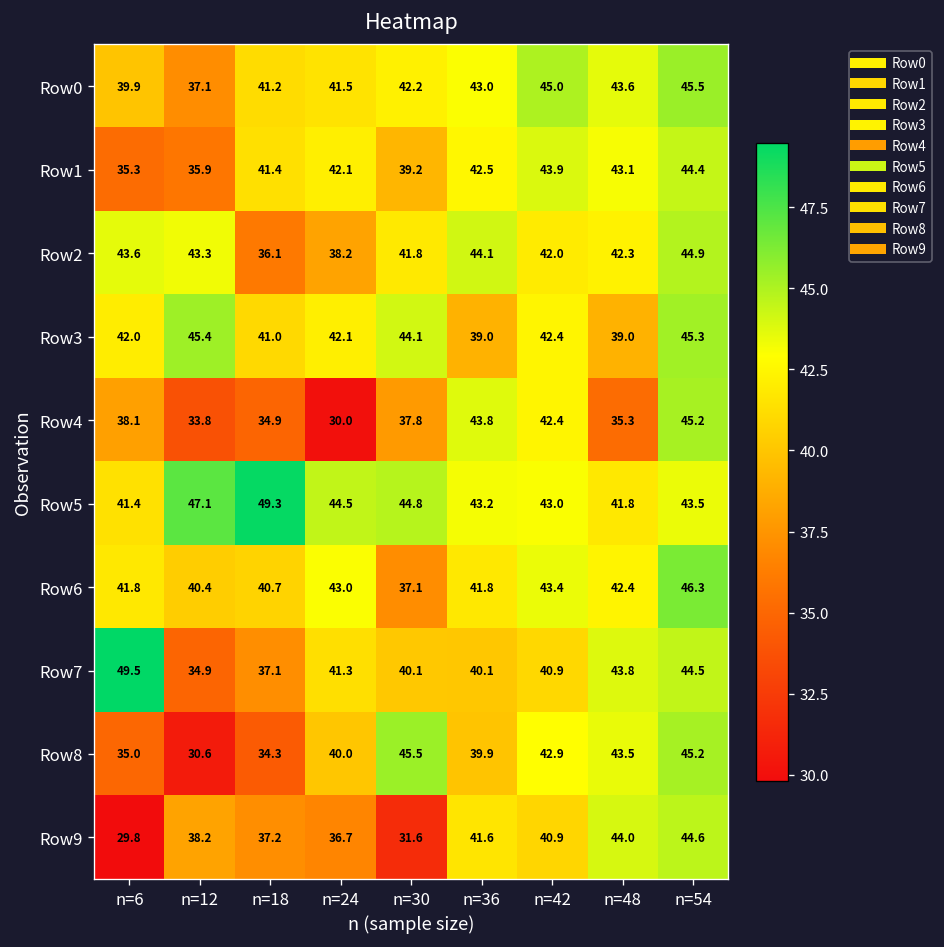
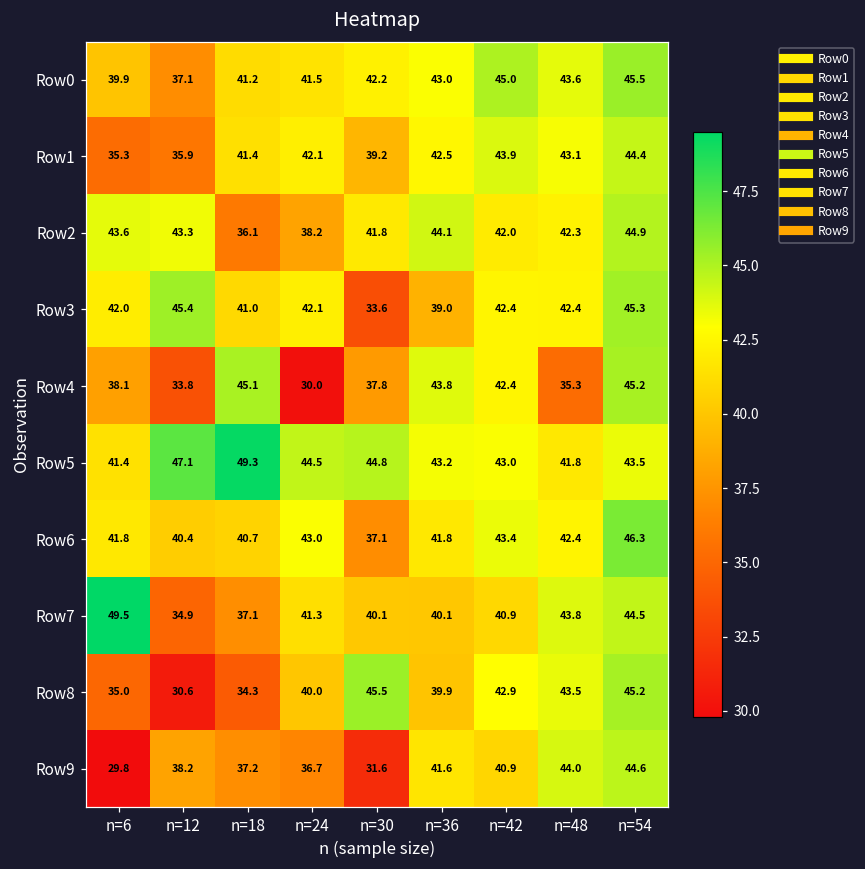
  {
    "Row0": {
      "n=6": 39.9,
      "n=12": 37.1,
      "n=18": 41.2,
      "n=24": 41.5,
      "n=30": 42.2,
      "n=36": 43.0,
      "n=42": 45.0,
      "n=48": 43.6,
      "n=54": 45.5
    },
    "Row1": {
      "n=6": 35.3,
      "n=12": 35.9,
      "n=18": 41.4,
      "n=24": 42.1,
      "n=30": 39.2,
      "n=36": 42.5,
      "n=42": 43.9,
      "n=48": 43.1,
      "n=54": 44.4
    },
    "Row2": {
      "n=6": 43.6,
      "n=12": 43.3,
      "n=18": 36.1,
      "n=24": 38.2,
      "n=30": 41.8,
      "n=36": 44.1,
      "n=42": 42.0,
      "n=48": 42.3,
      "n=54": 44.9
    },
    "Row3": {
      "n=6": 42.0,
      "n=12": 45.4,
      "n=18": 41.0,
      "n=24": 42.1,
-     "n=30": 44.1,
+     "n=30": 33.6,
      "n=36": 39.0,
      "n=42": 42.4,
-     "n=48": 39.0,
+     "n=48": 42.4,
      "n=54": 45.3
    },
    "Row4": {
      "n=6": 38.1,
      "n=12": 33.8,
-     "n=18": 34.9,
+     "n=18": 45.1,
      "n=24": 30.0,
      "n=30": 37.8,
      "n=36": 43.8,
      "n=42": 42.4,
      "n=48": 35.3,
      "n=54": 45.2
    },
    "Row5": {
      "n=6": 41.4,
      "n=12": 47.1,
      "n=18": 49.3,
      "n=24": 44.5,
      "n=30": 44.8,
      "n=36": 43.2,
      "n=42": 43.0,
      "n=48": 41.8,
      "n=54": 43.5
    },
    "Row6": {
      "n=6": 41.8,
      "n=12": 40.4,
      "n=18": 40.7,
      "n=24": 43.0,
      "n=30": 37.1,
      "n=36": 41.8,
      "n=42": 43.4,
      "n=48": 42.4,
      "n=54": 46.3
    },
    "Row7": {
      "n=6": 49.5,
      "n=12": 34.9,
      "n=18": 37.1,
      "n=24": 41.3,
      "n=30": 40.1,
      "n=36": 40.1,
      "n=42": 40.9,
      "n=48": 43.8,
      "n=54": 44.5
    },
    "Row8": {
      "n=6": 35.0,
      "n=12": 30.6,
      "n=18": 34.3,
      "n=24": 40.0,
      "n=30": 45.5,
      "n=36": 39.9,
      "n=42": 42.9,
      "n=48": 43.5,
      "n=54": 45.2
    },
    "Row9": {
      "n=6": 29.8,
      "n=12": 38.2,
      "n=18": 37.2,
      "n=24": 36.7,
      "n=30": 31.6,
      "n=36": 41.6,
      "n=42": 40.9,
      "n=48": 44.0,
      "n=54": 44.6
    }
  }
